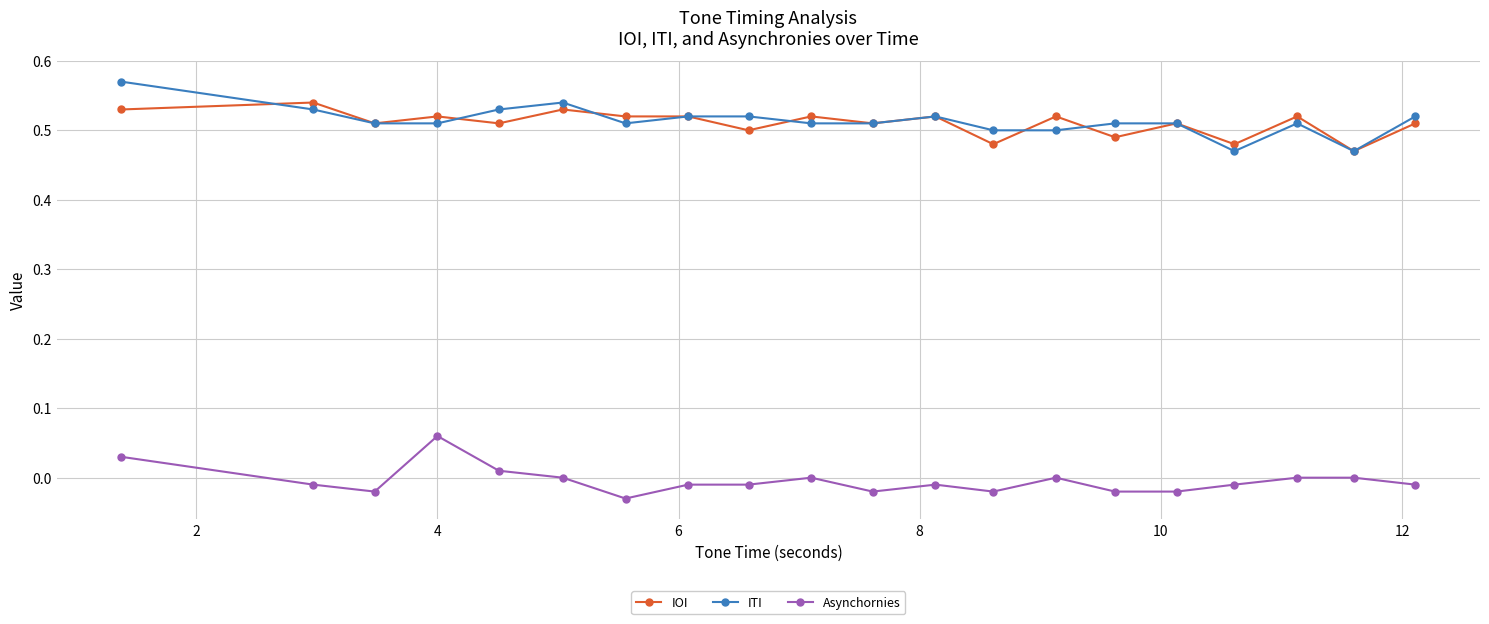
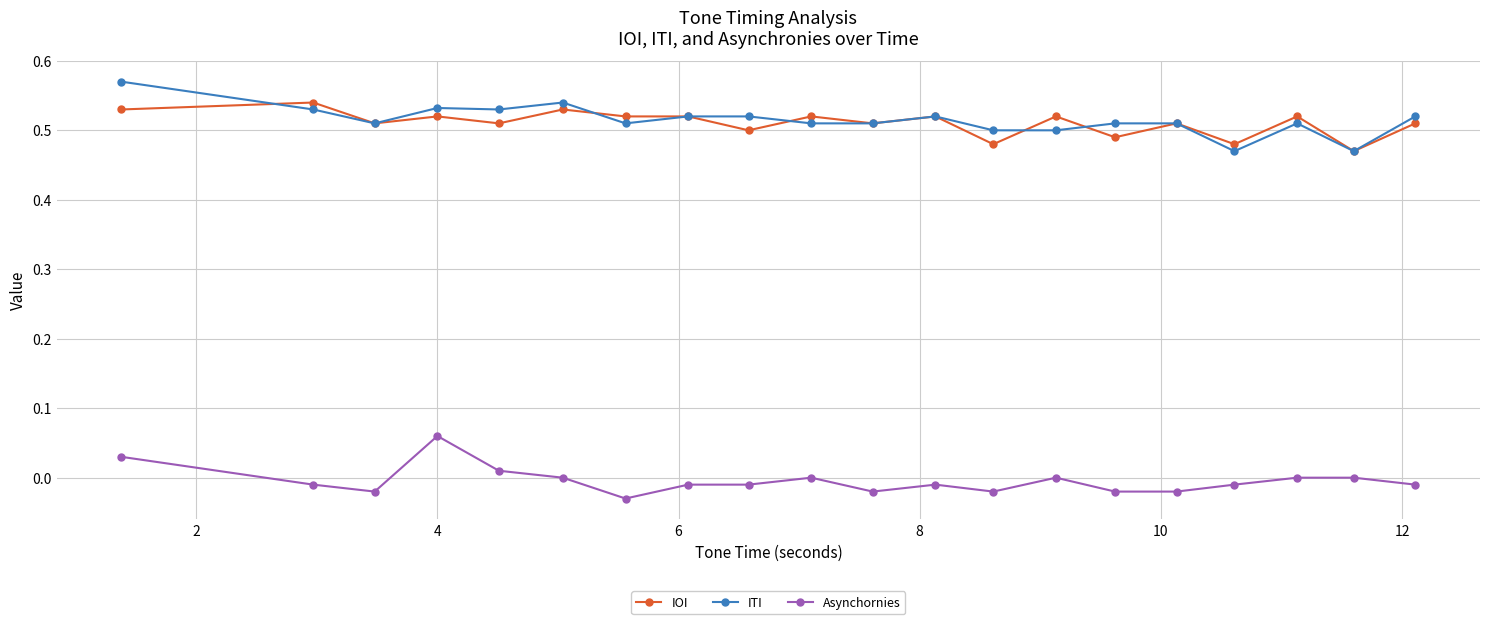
  {
    "IOI": {
      "4": 0.52
    },
    "ITI": {
-     "4": 0.51
+     "4": 0.53
    },
    "Asynchornies": {
      "4": 0.06
    }
  }
